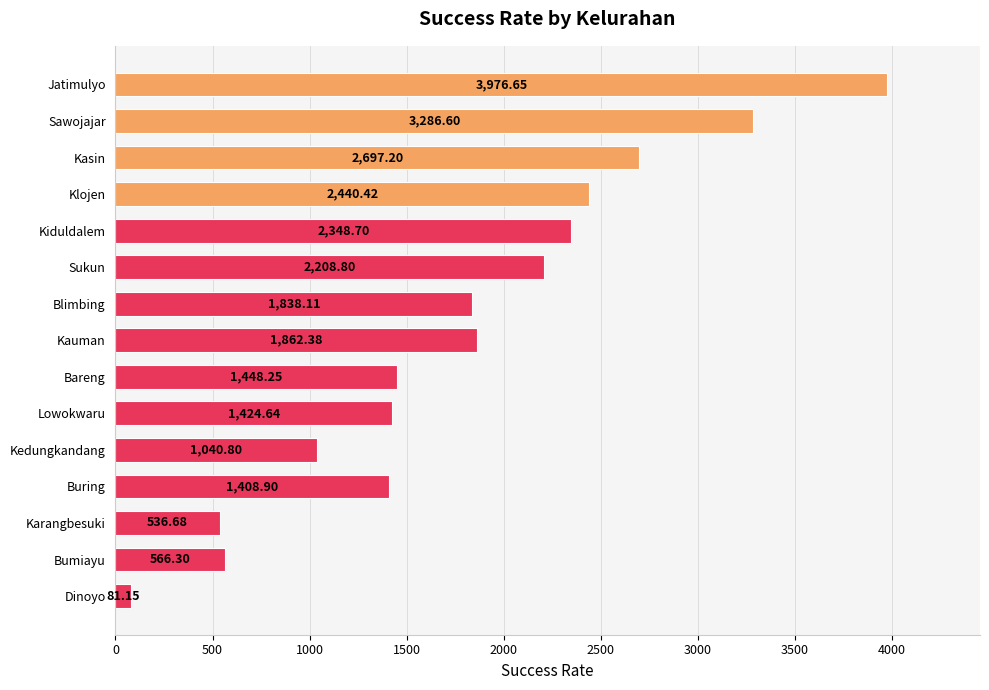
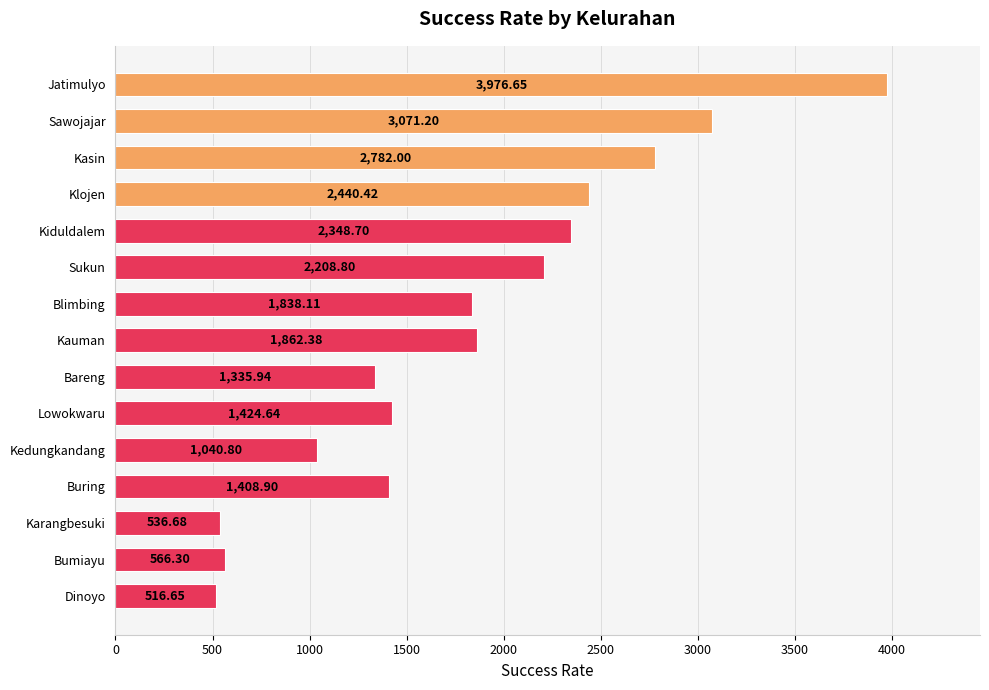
  {
    "Jatimulyo": "3,976.65",
-   "Sawojajar": "3,286.60",
-   "Kasin": "2,697.20",
+   "Sawojajar": "3,071.20",
+   "Kasin": "2,782.00",
    "Klojen": "2,440.42",
    "Kiduldalem": "2,348.70",
    "Sukun": "2,208.80",
    "Blimbing": "1,838.11",
    "Kauman": "1,862.38",
-   "Bareng": "1,448.25",
+   "Bareng": "1,335.94",
    "Lowokwaru": "1,424.64",
    "Kedungkandang": "1,040.80",
    "Buring": "1,408.90",
    "Karangbesuki": "536.68",
    "Bumiayu": "566.30",
-   "Dinoyo": "81.15"
+   "Dinoyo": "516.65"
  }
